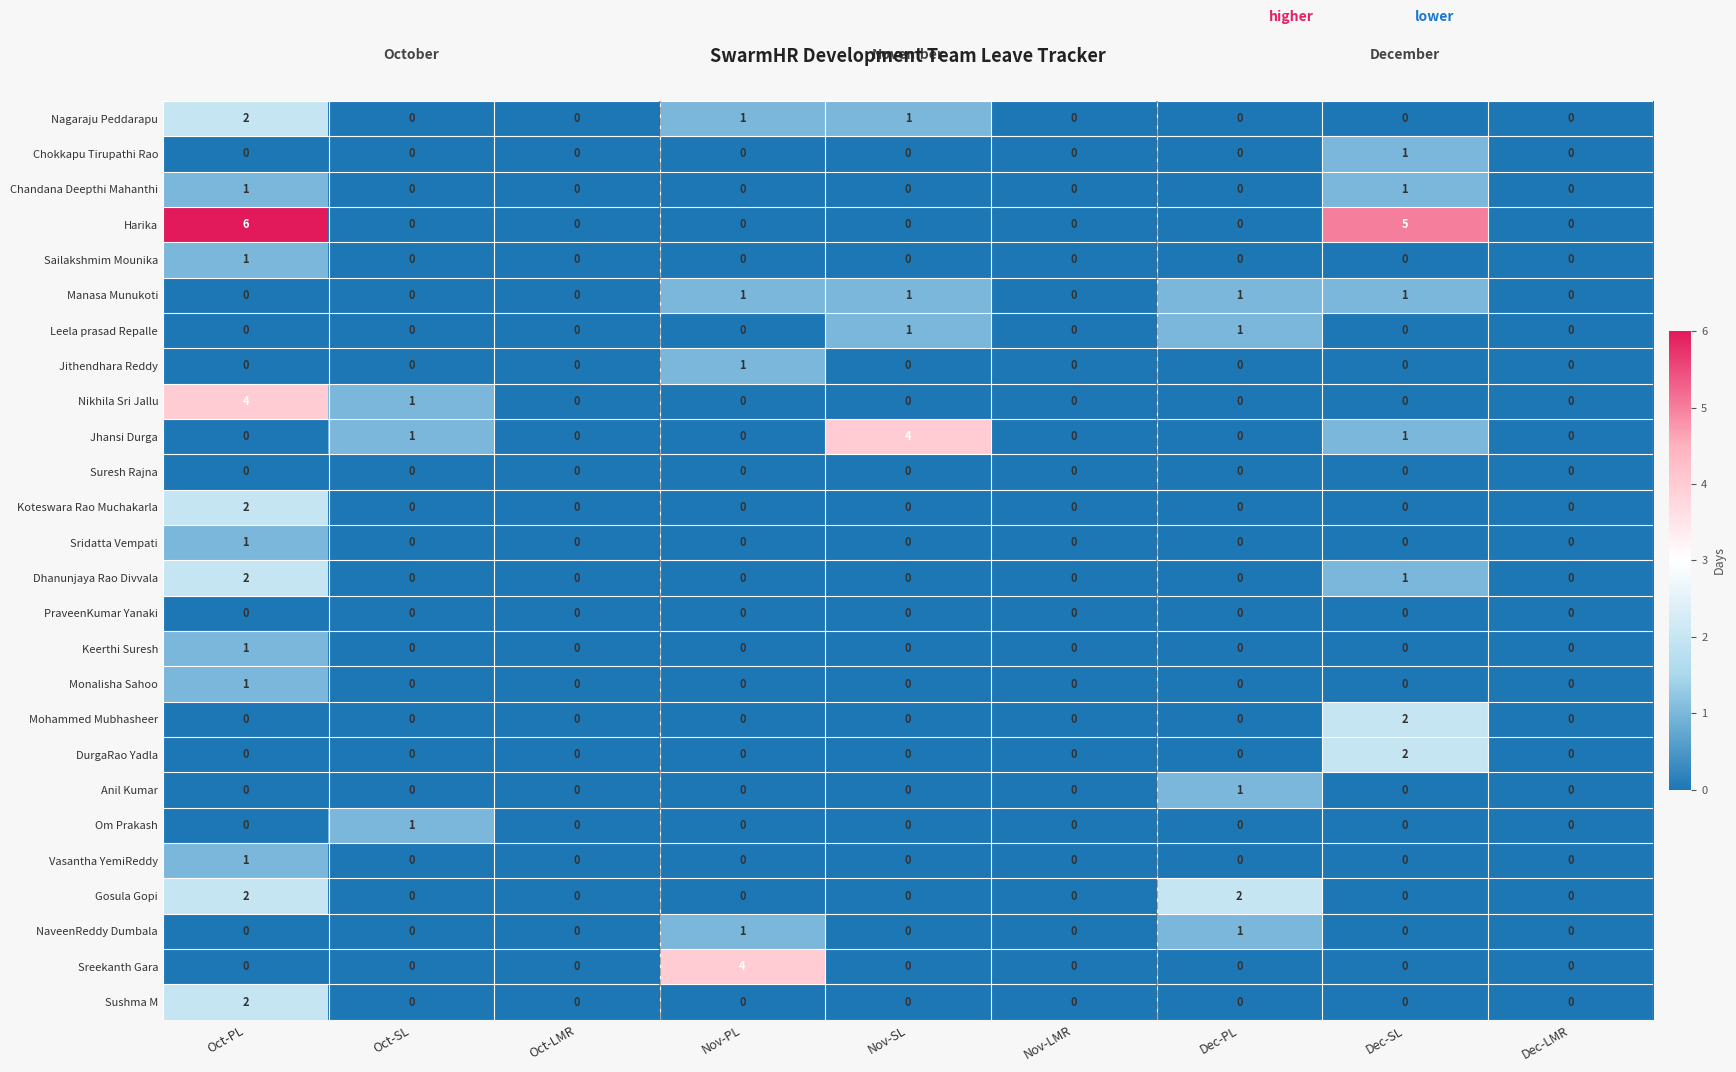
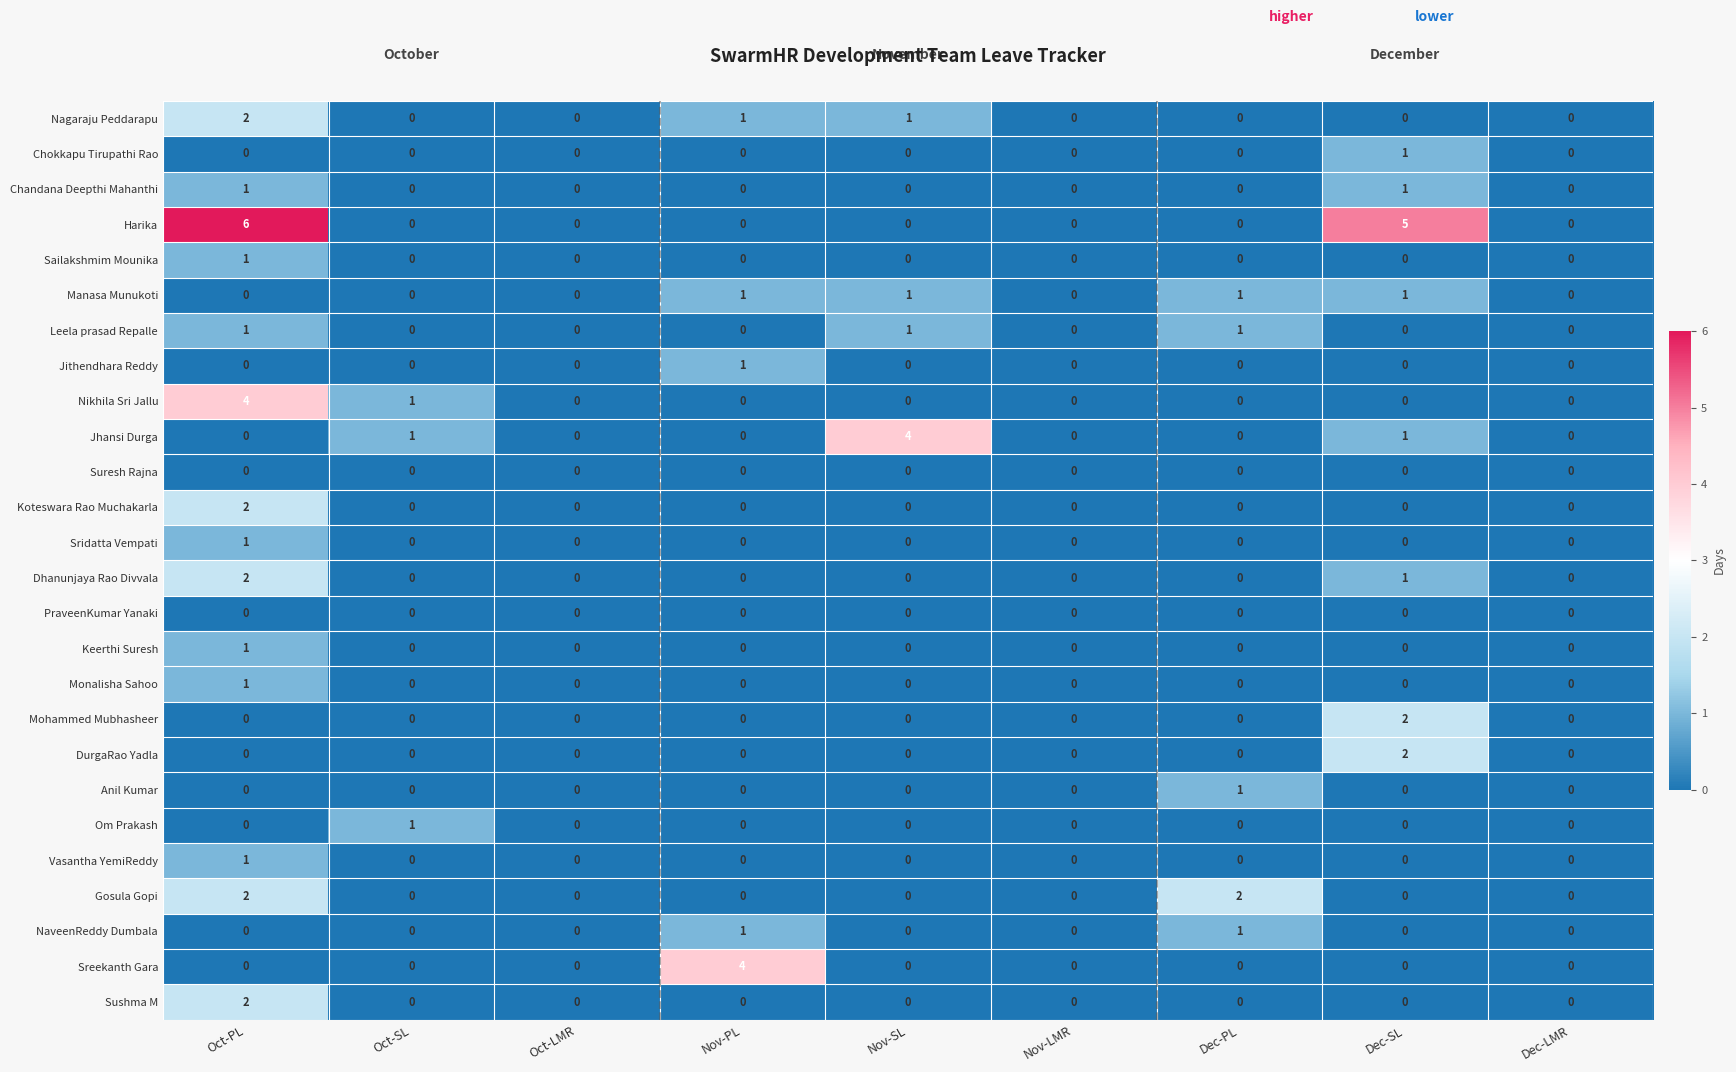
  {
    "Leela prasad Repalle": {
-     "Oct-PL": 0,
+     "Oct-PL": 1,
      "Oct-SL": 0,
      "Oct-LMR": 0,
      "Nov-PL": 0,
      "Nov-SL": 1,
      "Nov-LMR": 0,
      "Dec-PL": 1,
      "Dec-SL": 0,
      "Dec-LMR": 0
    }
  }
